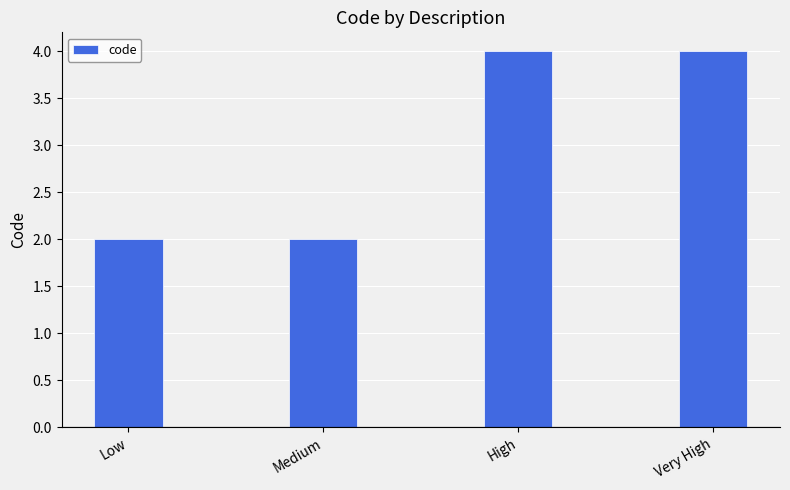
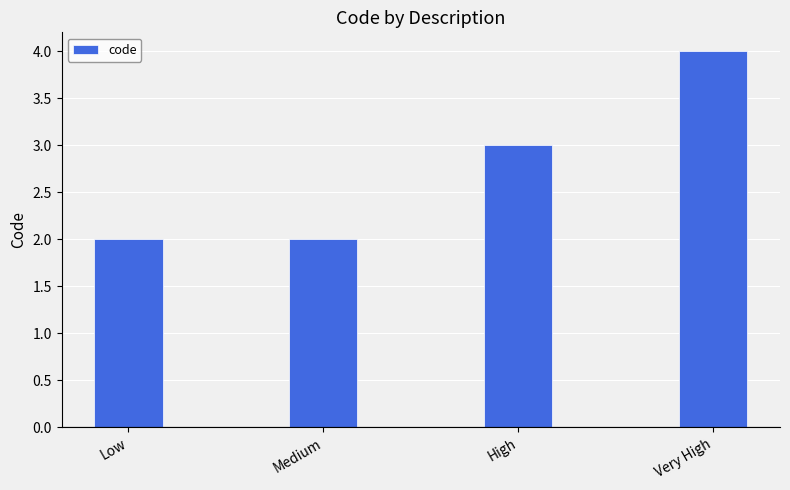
  {
    "Low": 2,
    "Medium": 2,
-   "High": 4,
+   "High": 3,
    "Very High": 4
  }
